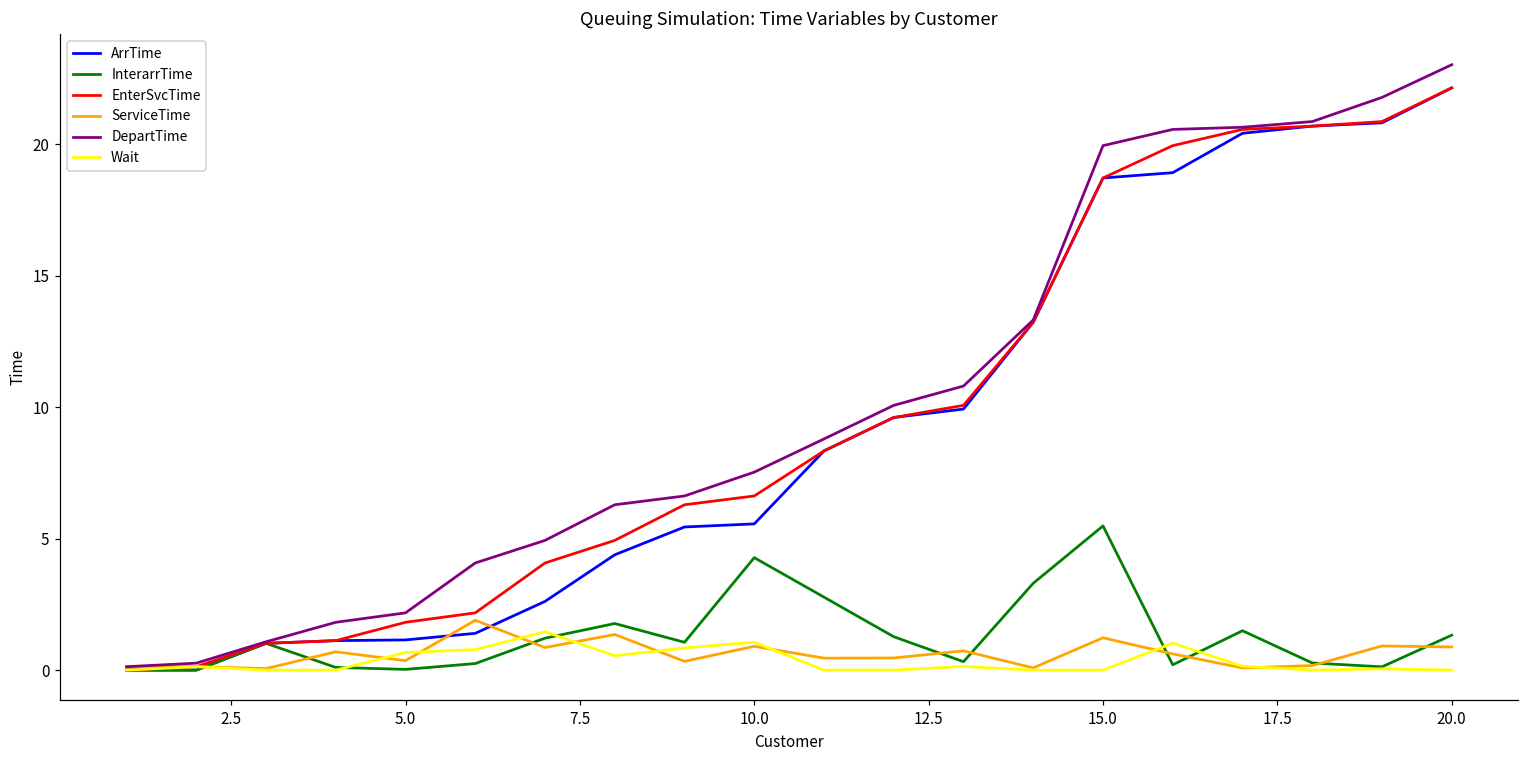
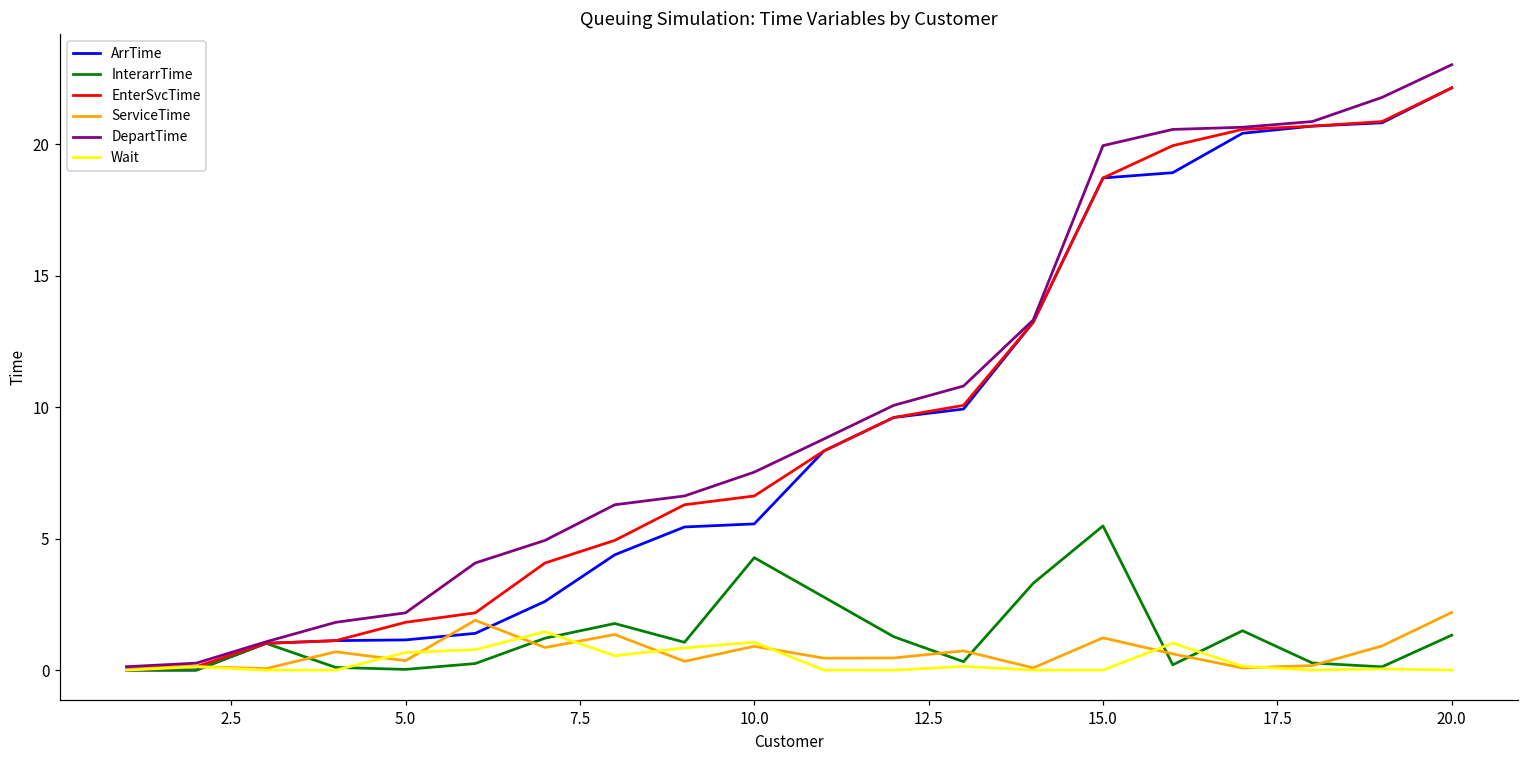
  {
    "ArrTime": {
      "5.0": 1.1,
      "10.0": 5.6
    },
    "InterarrTime": {
      "5.0": 0.0,
      "10.0": 4.3,
      "15.0": 5.5,
      "20.0": 1.3
    },
    "EnterSvcTime": {
      "5.0": 1.8,
      "10.0": 6.6
    },
    "ServiceTime": {
      "5.0": 0.4,
      "10.0": 0.9,
      "15.0": 1.2,
-     "20.0": 0.9
+     "20.0": 2.2
    },
    "DepartTime": {
      "5.0": 2.2,
      "10.0": 7.5,
      "15.0": 19.9,
      "20.0": 23.0
    },
    "Wait": {
      "5.0": 0.7,
      "10.0": 1.1,
      "15.0": 0.0,
      "20.0": 0.0
    }
  }
